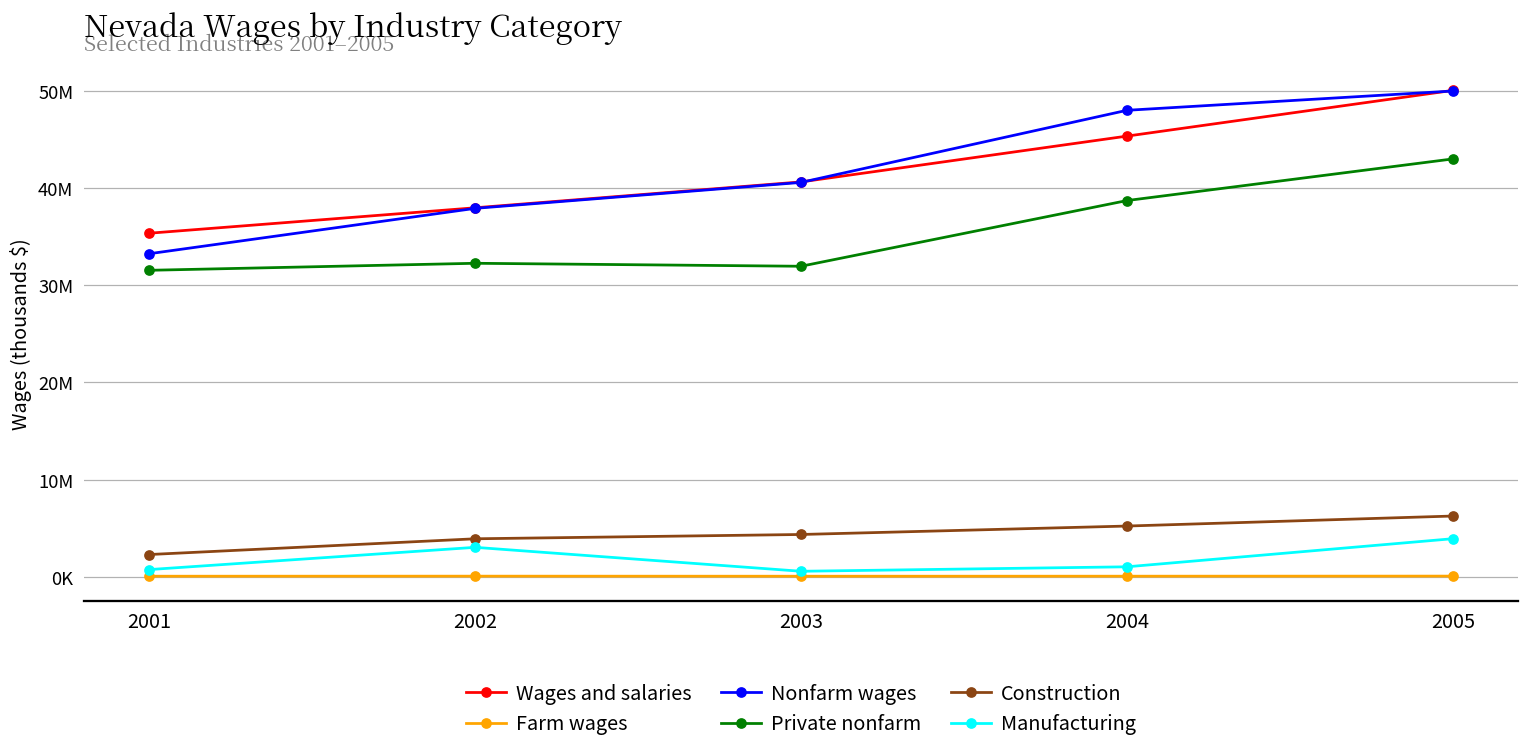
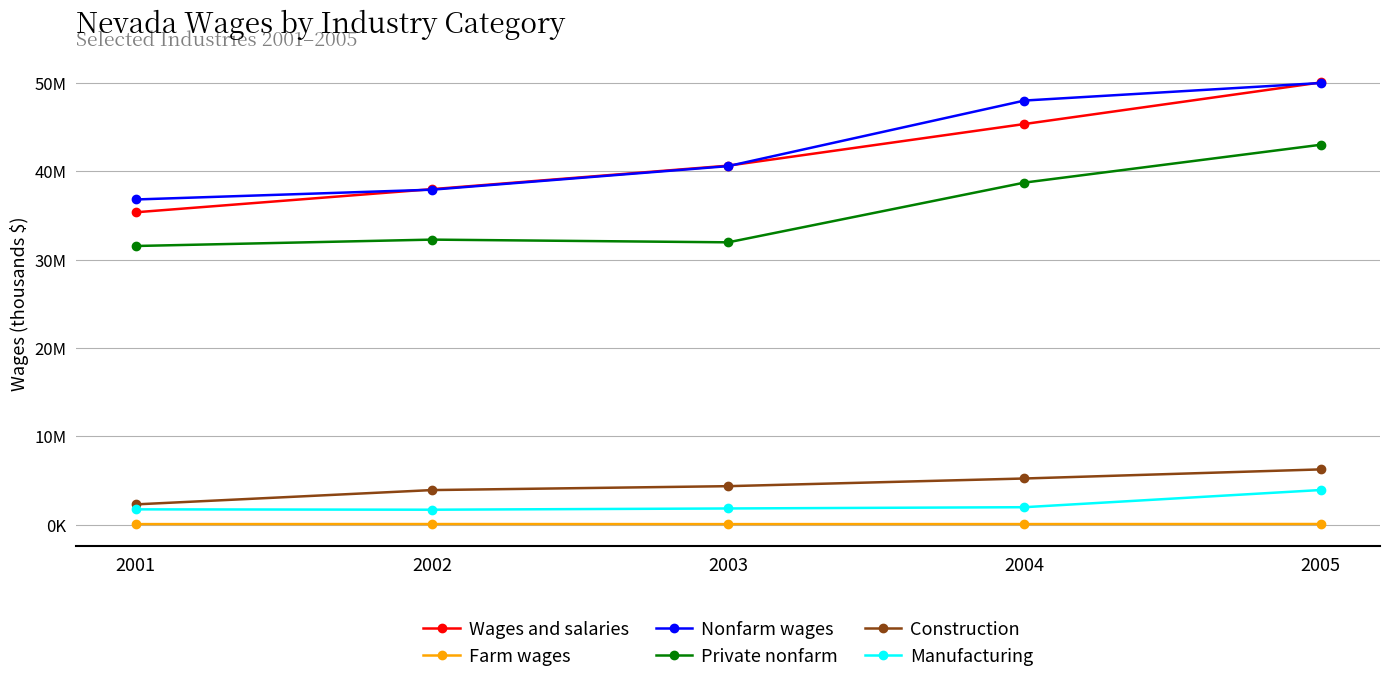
  {
    "Wages and salaries": {
      "2001": 35000000,
      "2004": 45000000
    },
    "Farm wages": {
      "2001": 0,
      "2002": 0,
      "2003": 0,
      "2004": 0,
      "2005": 0
    },
    "Nonfarm wages": {
-     "2001": 33000000,
+     "2001": 37000000,
      "2004": 48000000
    },
    "Private nonfarm": {
      "2001": 32000000,
      "2002": 32000000,
      "2003": 32000000,
      "2004": 39000000,
      "2005": 43000000
    },
    "Construction": {
      "2001": 2000000,
      "2002": 4000000,
      "2003": 4000000,
      "2004": 5000000,
      "2005": 6000000
    },
    "Manufacturing": {
-     "2001": 1000000,
-     "2002": 3000000,
-     "2003": 1000000,
-     "2004": 1000000,
+     "2001": 2000000,
+     "2002": 2000000,
+     "2003": 2000000,
+     "2004": 2000000,
      "2005": 4000000
    }
  }
